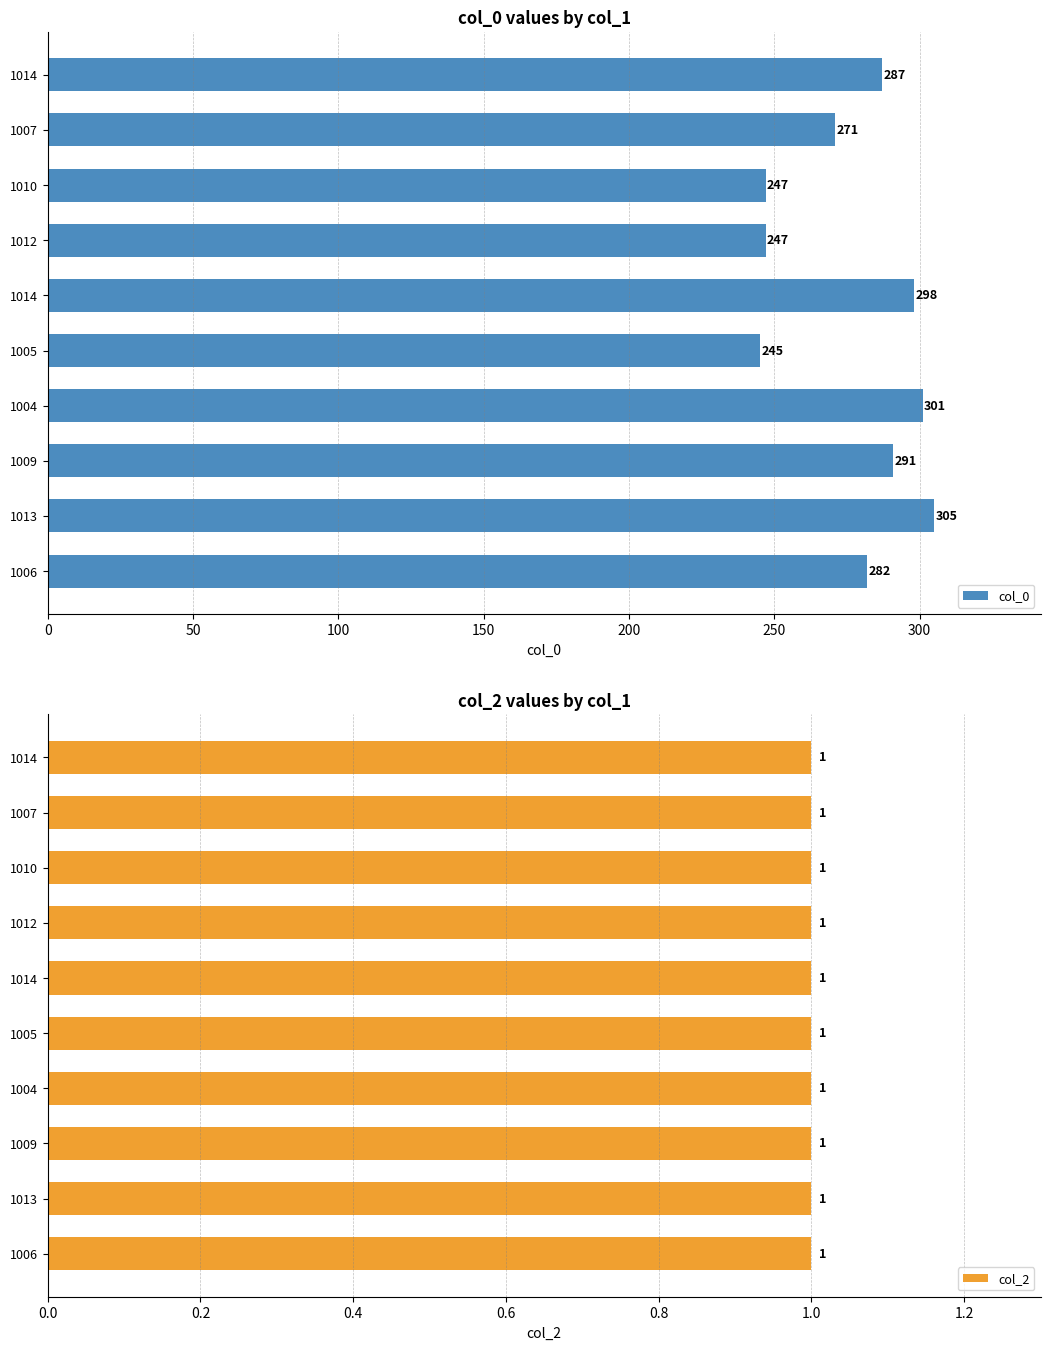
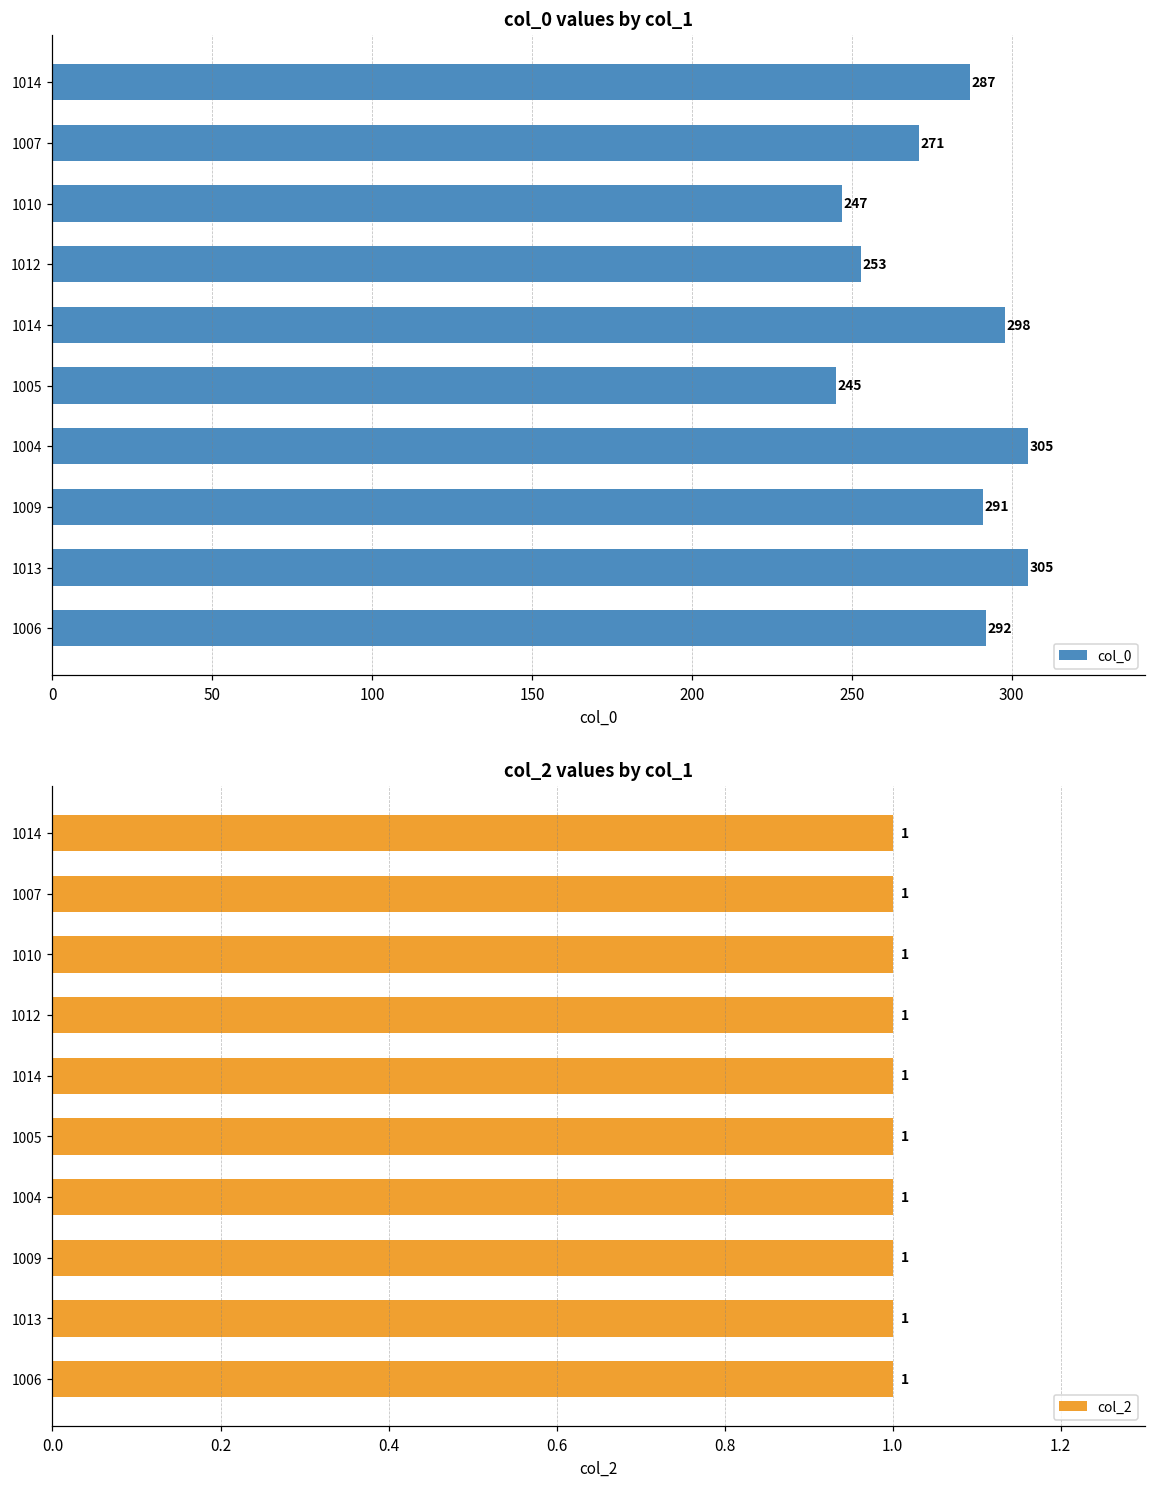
  {
    "col_0 values by col_1": {
      "1007": 271,
      "1010": 247,
-     "1012": 247,
+     "1012": 253,
      "1005": 245,
-     "1004": 301,
+     "1004": 305,
      "1009": 291,
      "1013": 305,
-     "1006": 282
+     "1006": 292
    },
    "col_2 values by col_1": {
      "1007": 1,
      "1010": 1,
      "1012": 1,
      "1005": 1,
      "1004": 1,
      "1009": 1,
      "1013": 1,
      "1006": 1
    }
  }
